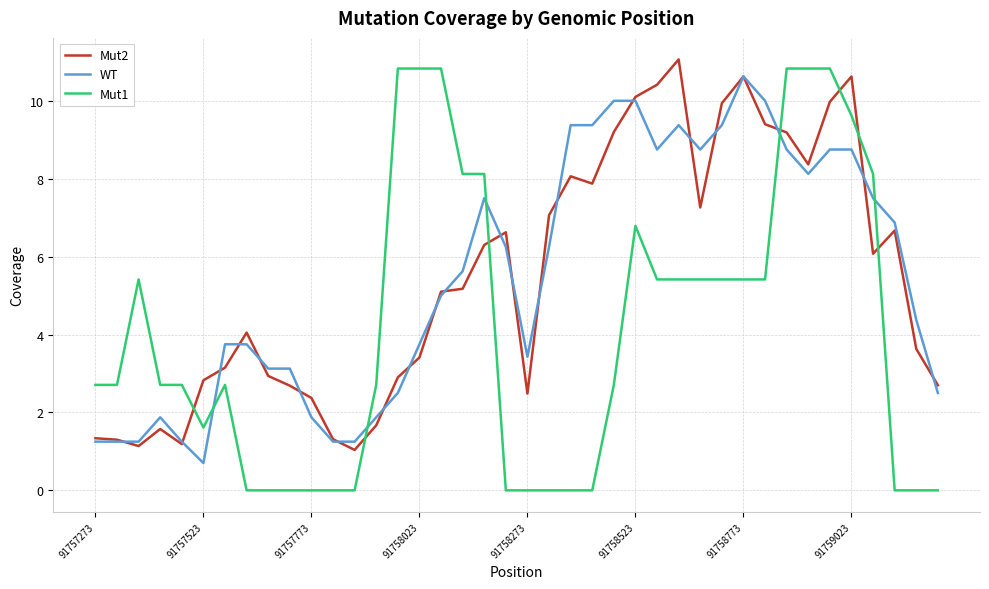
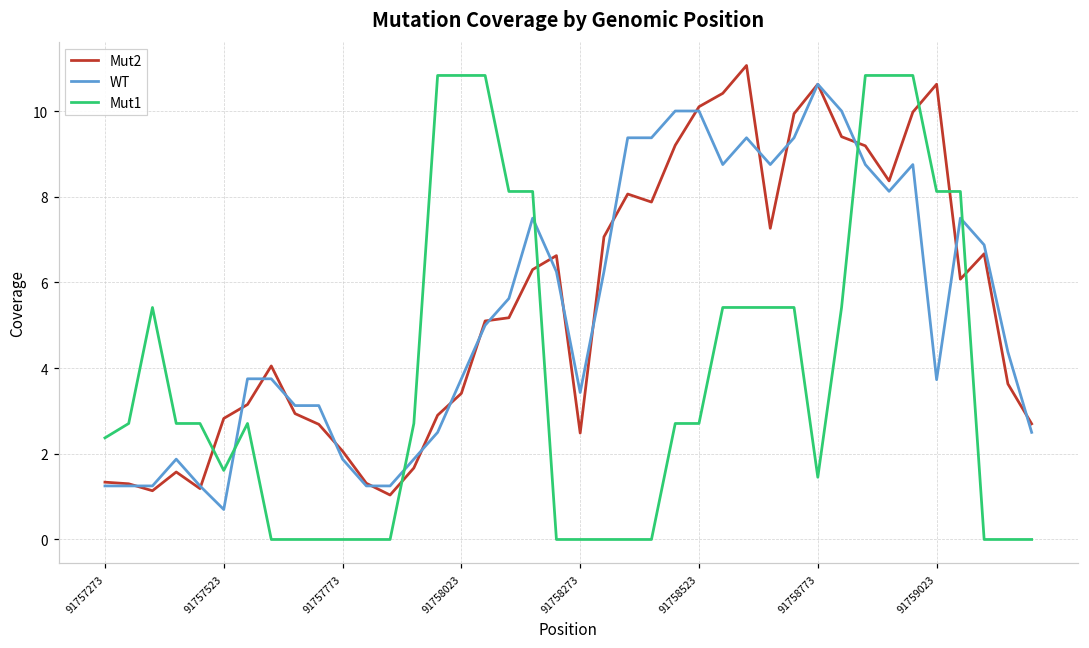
  {
    "Mut2": {
      "91757273": 1.3,
      "91757523": 2.8,
-     "91757773": 2.4,
+     "91757773": 2.1,
      "91758023": 3.4,
      "91758273": 2.5,
      "91758523": 10.1,
      "91759023": 10.6
    },
    "WT": {
      "91757273": 1.3,
      "91757523": 0.7,
      "91757773": 1.9,
      "91758023": 3.8,
      "91758273": 3.4,
      "91758523": 10.0,
-     "91759023": 8.8
+     "91759023": 3.7
    },
    "Mut1": {
-     "91757273": 2.7,
+     "91757273": 2.4,
      "91757523": 1.6,
      "91757773": 0.0,
      "91758023": 10.8,
      "91758273": 0.0,
-     "91758523": 6.8,
-     "91758773": 5.4,
-     "91759023": 9.6
+     "91758523": 2.7,
+     "91758773": 1.5,
+     "91759023": 8.1
    }
  }
